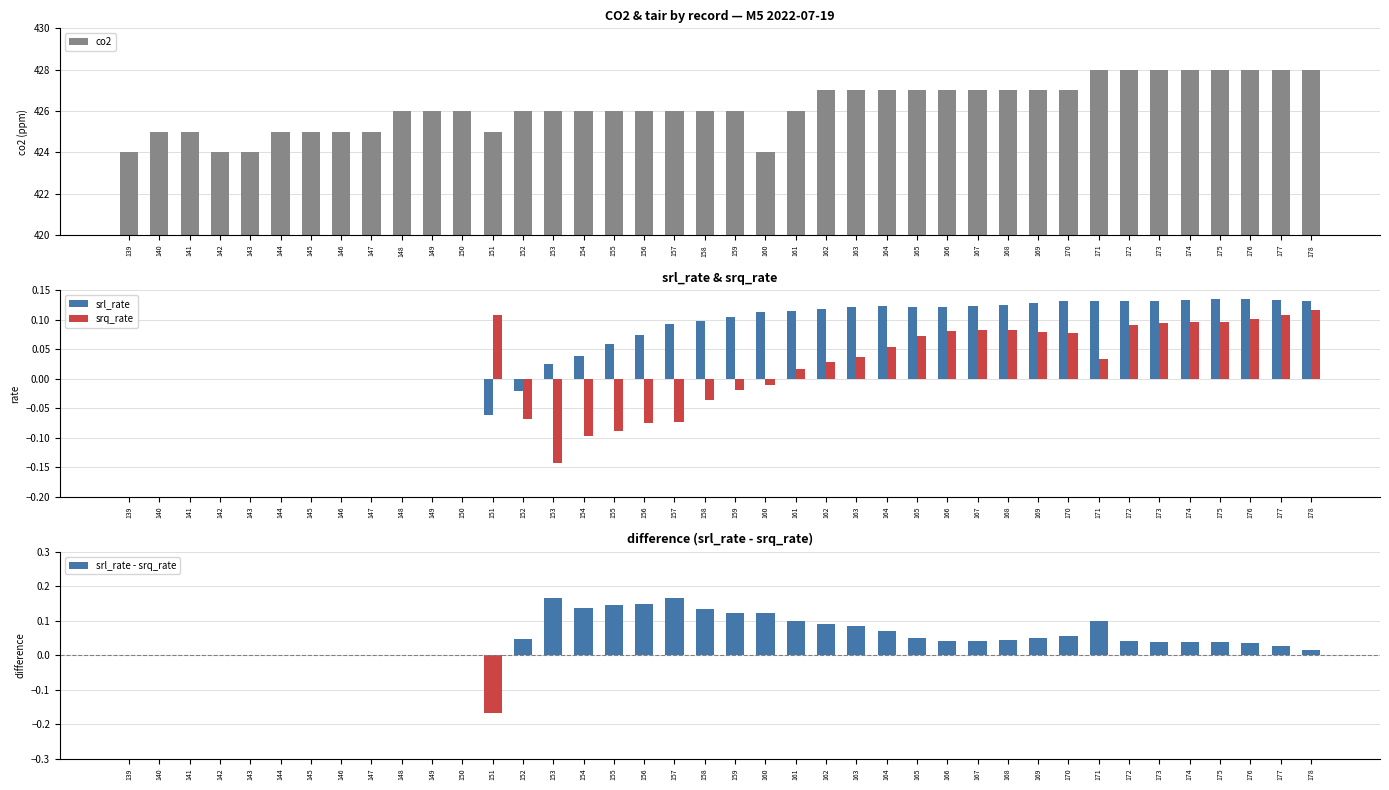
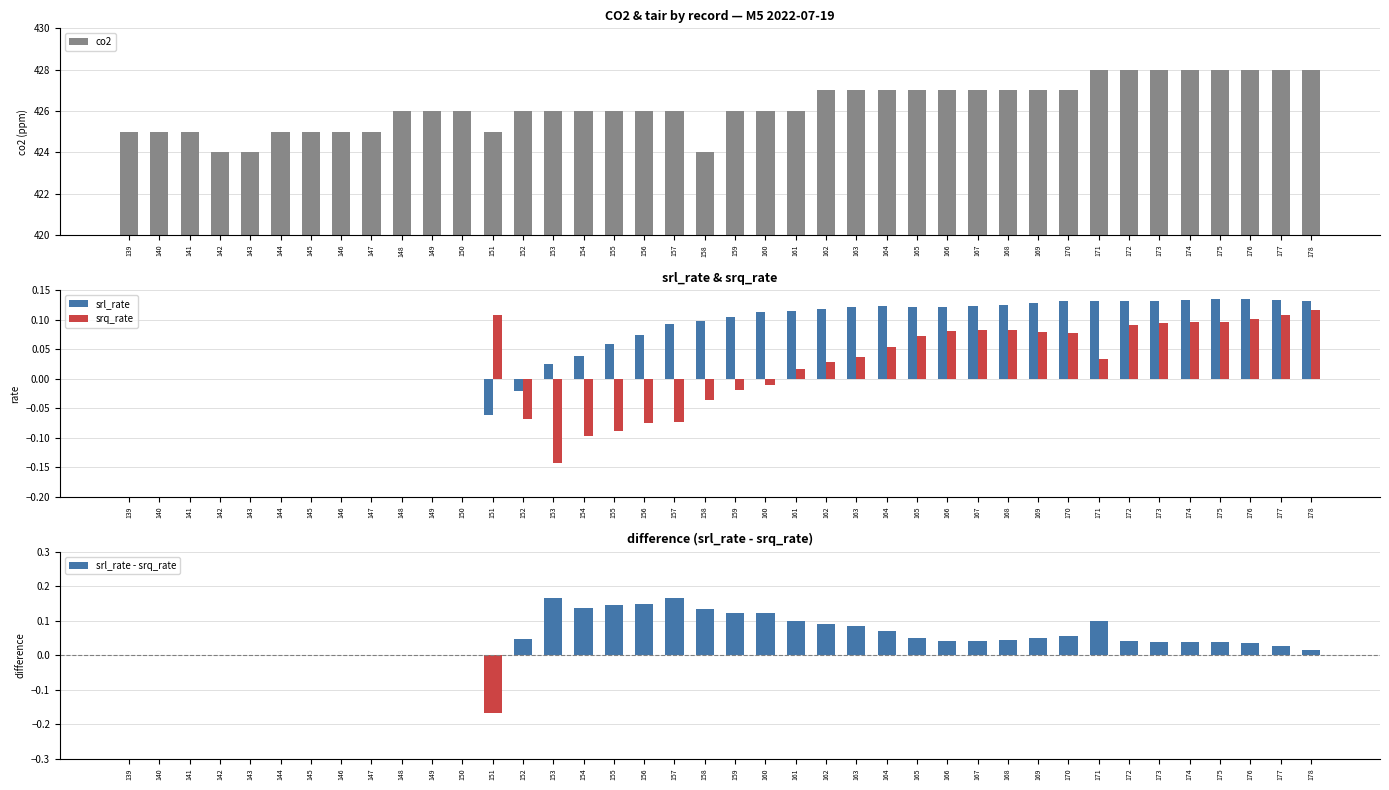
  {
    "CO2 & tair by record — M5 2022-07-19": {
-     "139": 424,
+     "139": 425,
      "140": 425,
      "141": 425,
      "142": 424,
      "143": 424,
      "144": 425,
      "145": 425,
      "146": 425,
      "147": 425,
      "148": 426,
      "149": 426,
      "150": 426,
      "151": 425,
      "152": 426,
      "153": 426,
      "154": 426,
      "155": 426,
      "156": 426,
      "157": 426,
-     "158": 426,
+     "158": 424,
      "159": 426,
-     "160": 424,
+     "160": 426,
      "161": 426,
      "162": 427,
      "163": 427,
      "164": 427,
      "165": 427,
      "166": 427,
      "167": 427,
      "168": 427,
      "169": 427,
      "170": 427,
      "171": 428,
      "172": 428,
      "173": 428,
      "174": 428,
      "175": 428,
      "176": 428,
      "177": 428,
      "178": 428
    },
    "srl_rate & srq_rate": {
      "srl_rate": {
        "139": 0.00,
        "140": 0.00,
        "141": 0.00,
        "142": 0.00,
        "143": 0.00,
        "144": 0.00,
        "145": 0.00,
        "146": 0.00,
        "147": 0.00,
        "148": 0.00,
        "149": 0.00,
        "150": 0.00,
        "151": -0.06,
        "152": -0.02,
        "153": 0.02,
        "154": 0.04,
        "155": 0.06,
        "156": 0.07,
        "157": 0.09,
        "158": 0.10,
        "159": 0.10,
        "160": 0.11,
        "161": 0.11,
        "162": 0.12,
        "163": 0.12,
        "164": 0.12,
        "165": 0.12,
        "166": 0.12,
        "167": 0.12,
        "168": 0.13,
        "169": 0.13,
        "170": 0.13,
        "171": 0.13,
        "172": 0.13,
        "173": 0.13,
        "174": 0.13,
        "175": 0.13,
        "176": 0.13,
        "177": 0.13,
        "178": 0.13
      },
      "srq_rate": {
        "139": 0.00,
        "140": 0.00,
        "141": 0.00,
        "142": 0.00,
        "143": 0.00,
        "144": 0.00,
        "145": 0.00,
        "146": 0.00,
        "147": 0.00,
        "148": 0.00,
        "149": 0.00,
        "150": 0.00,
        "151": 0.11,
        "152": -0.07,
        "153": -0.14,
        "154": -0.10,
        "155": -0.09,
        "156": -0.08,
        "157": -0.07,
        "158": -0.04,
        "159": -0.02,
        "160": -0.01,
        "161": 0.02,
        "162": 0.03,
        "163": 0.04,
        "164": 0.05,
        "165": 0.07,
        "166": 0.08,
        "167": 0.08,
        "168": 0.08,
        "169": 0.08,
        "170": 0.08,
        "171": 0.03,
        "172": 0.09,
        "173": 0.10,
        "174": 0.10,
        "175": 0.10,
        "176": 0.10,
        "177": 0.11,
        "178": 0.12
      }
    },
    "difference (srl_rate - srq_rate)": {
      "139": 0.00,
      "140": 0.00,
      "141": 0.00,
      "142": 0.00,
      "143": 0.00,
      "144": 0.00,
      "145": 0.00,
      "146": 0.00,
      "147": 0.00,
      "148": 0.00,
      "149": 0.00,
      "150": 0.00,
      "151": -0.17,
      "152": 0.05,
      "153": 0.17,
      "154": 0.14,
      "155": 0.15,
      "156": 0.15,
      "157": 0.16,
      "158": 0.13,
      "159": 0.12,
      "160": 0.12,
      "161": 0.10,
      "162": 0.09,
      "163": 0.09,
      "164": 0.07,
      "165": 0.05,
      "166": 0.04,
      "167": 0.04,
      "168": 0.04,
      "169": 0.05,
      "170": 0.05,
      "171": 0.10,
      "172": 0.04,
      "173": 0.04,
      "174": 0.04,
      "175": 0.04,
      "176": 0.03,
      "177": 0.03,
      "178": 0.02
    }
  }
